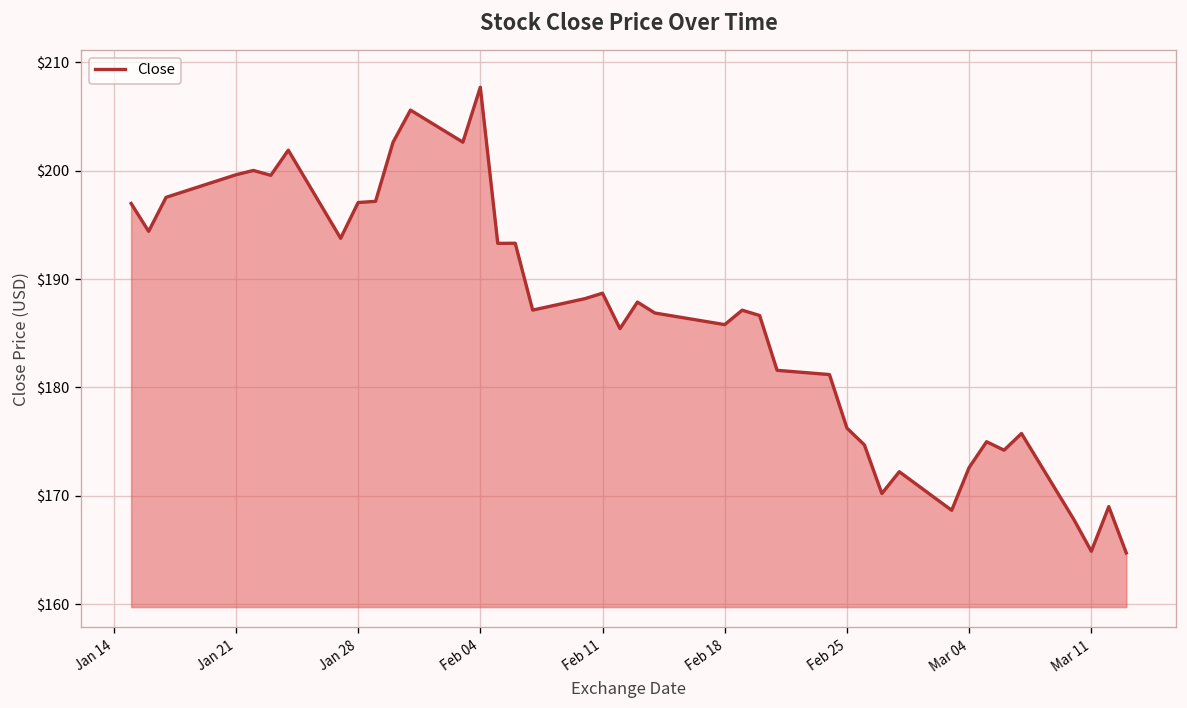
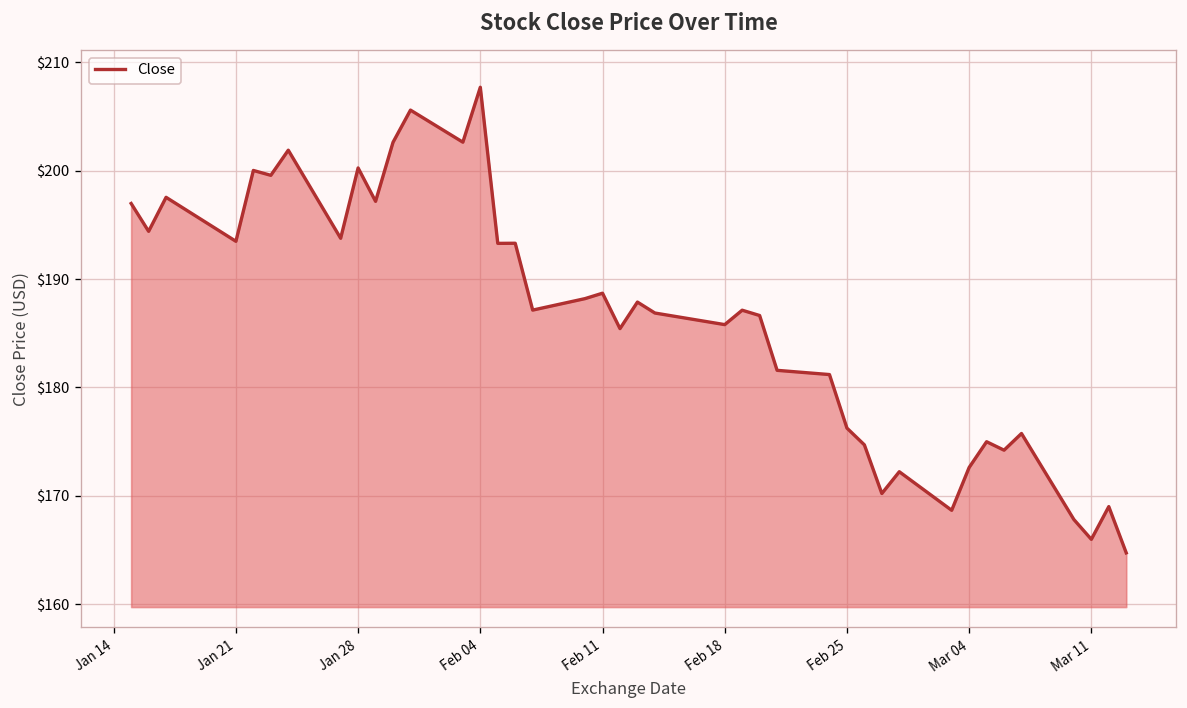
  {
-   "Jan 21": "$200",
-   "Jan 28": "$197",
+   "Jan 21": "$193",
+   "Jan 28": "$200",
    "Feb 04": "$208",
    "Feb 11": "$189",
    "Feb 18": "$186",
    "Feb 25": "$176",
    "Mar 04": "$173",
-   "Mar 11": "$165"
+   "Mar 11": "$166"
  }
